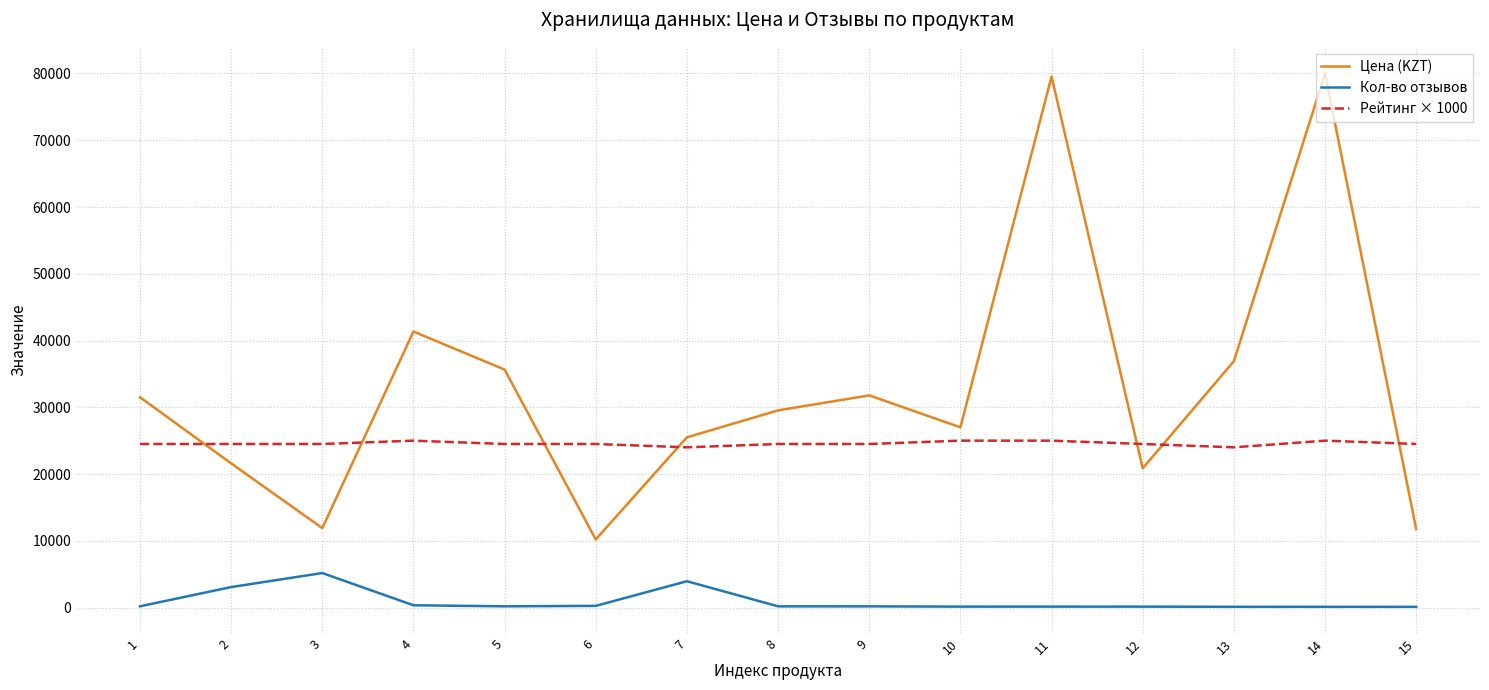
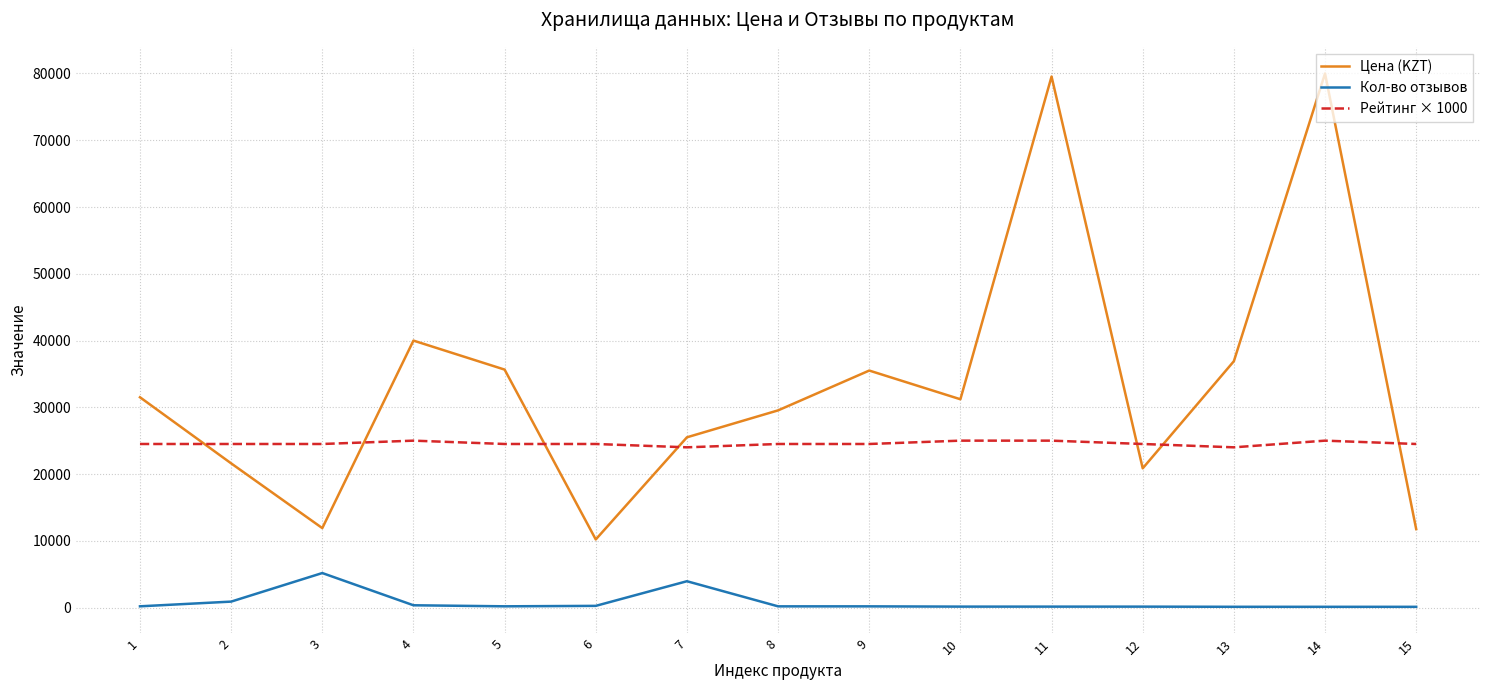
  {
    "Цена (KZT)": {
      "1": 32000,
      "2": 22000,
      "3": 12000,
-     "4": 41000,
+     "4": 40000,
      "5": 36000,
      "6": 10000,
      "7": 26000,
      "8": 30000,
-     "9": 32000,
-     "10": 27000,
+     "9": 36000,
+     "10": 31000,
      "11": 80000,
      "12": 21000,
      "13": 37000,
      "15": 12000
    },
    "Кол-во отзывов": {
      "1": 0,
-     "2": 3000,
+     "2": 1000,
      "3": 5000,
      "4": 0,
      "5": 0,
      "6": 0,
      "7": 4000,
      "8": 0,
      "9": 0,
      "10": 0,
      "11": 0,
      "12": 0,
      "13": 0,
      "14": 0,
      "15": 0
    },
    "Рейтинг × 1000": {
      "1": 25000,
      "2": 25000,
      "3": 25000,
      "4": 25000,
      "5": 25000,
      "6": 25000,
      "7": 24000,
      "8": 25000,
      "9": 25000,
      "10": 25000,
      "11": 25000,
      "12": 25000,
      "13": 24000,
      "14": 25000,
      "15": 25000
    }
  }
